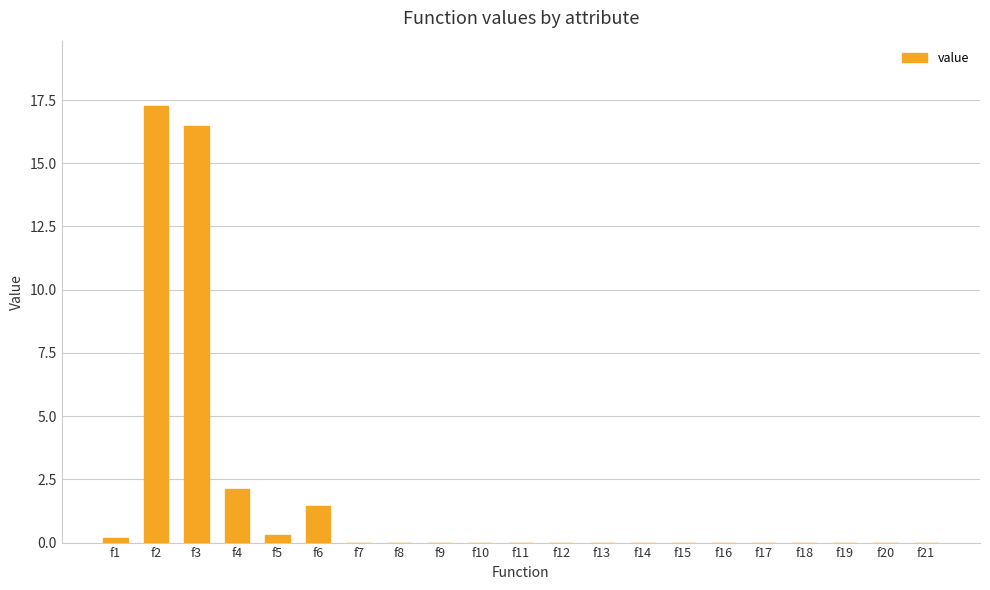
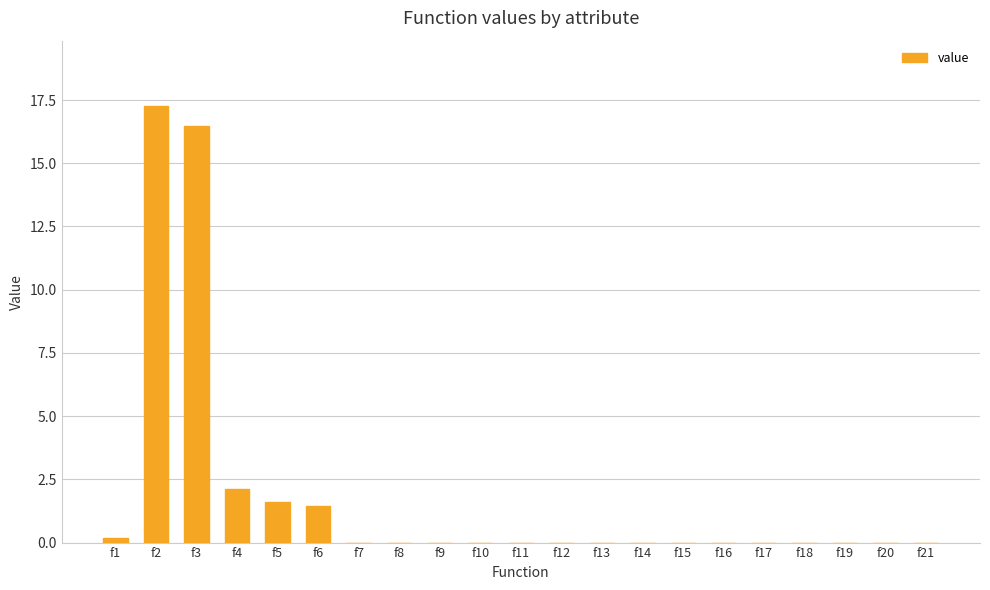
  {
    "f1": 0.2,
    "f2": 17.3,
    "f3": 16.5,
    "f4": 2.1,
-   "f5": 0.3,
+   "f5": 1.6,
    "f6": 1.4,
    "f7": 0.0,
    "f8": 0.0,
    "f9": 0.0,
    "f10": 0.0,
    "f11": 0.0,
    "f12": 0.0,
    "f13": 0.0,
    "f14": 0.0,
    "f15": 0.0,
    "f16": 0.0,
    "f17": 0.0,
    "f18": 0.0,
    "f19": 0.0,
    "f20": 0.0,
    "f21": 0.0
  }
